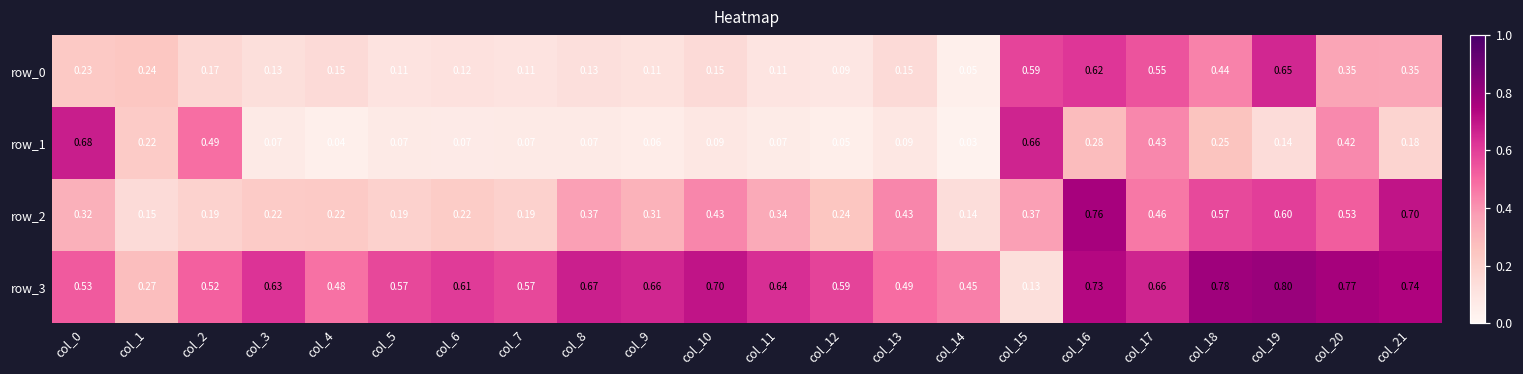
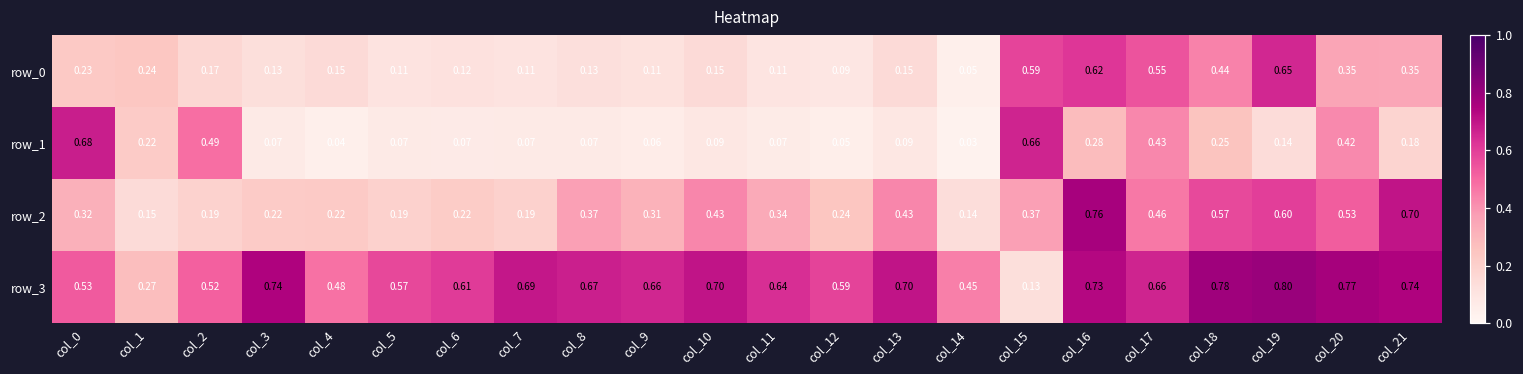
  {
    "row_0": {
      "col_0": 0.23,
      "col_1": 0.24,
      "col_15": 0.59,
      "col_16": 0.62,
      "col_17": 0.55,
      "col_18": 0.44,
      "col_19": 0.65,
      "col_20": 0.35,
      "col_21": 0.35
    },
    "row_1": {
      "col_0": 0.68,
      "col_1": 0.22,
      "col_2": 0.49,
      "col_15": 0.66,
      "col_16": 0.28,
      "col_17": 0.43,
      "col_18": 0.25,
      "col_20": 0.42
    },
    "row_2": {
      "col_0": 0.32,
      "col_2": 0.19,
      "col_3": 0.22,
      "col_4": 0.22,
      "col_5": 0.19,
      "col_6": 0.22,
      "col_7": 0.19,
      "col_8": 0.37,
      "col_9": 0.31,
      "col_10": 0.43,
      "col_11": 0.34,
      "col_12": 0.24,
      "col_13": 0.43,
      "col_15": 0.37,
      "col_16": 0.76,
      "col_17": 0.46,
      "col_18": 0.57,
      "col_19": 0.60,
      "col_20": 0.53,
      "col_21": 0.70
    },
    "row_3": {
      "col_0": 0.53,
      "col_1": 0.27,
      "col_2": 0.52,
-     "col_3": 0.63,
+     "col_3": 0.74,
      "col_4": 0.48,
      "col_5": 0.57,
      "col_6": 0.61,
-     "col_7": 0.57,
+     "col_7": 0.69,
      "col_8": 0.67,
      "col_9": 0.66,
      "col_10": 0.70,
      "col_11": 0.64,
      "col_12": 0.59,
-     "col_13": 0.49,
+     "col_13": 0.70,
      "col_14": 0.45,
      "col_16": 0.73,
      "col_17": 0.66,
      "col_18": 0.78,
      "col_19": 0.80,
      "col_20": 0.77,
      "col_21": 0.74
    }
  }
